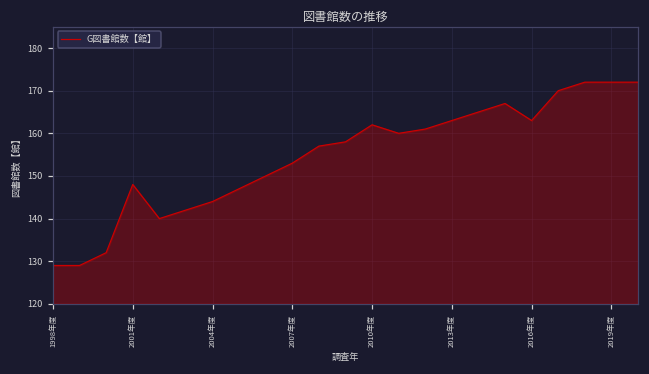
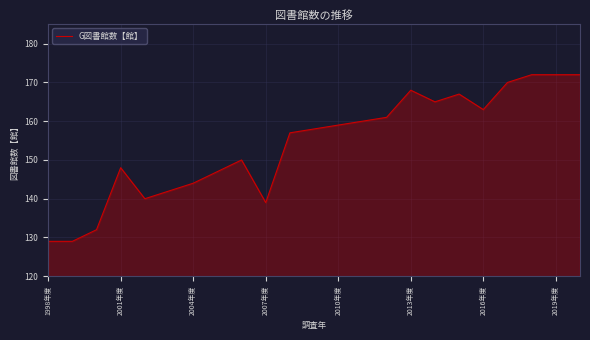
  {
    "1998年度": 129,
    "2001年度": 148,
    "2004年度": 144,
-   "2007年度": 153,
-   "2010年度": 162,
-   "2013年度": 163,
+   "2007年度": 139,
+   "2010年度": 159,
+   "2013年度": 168,
    "2016年度": 163,
    "2019年度": 172
  }
